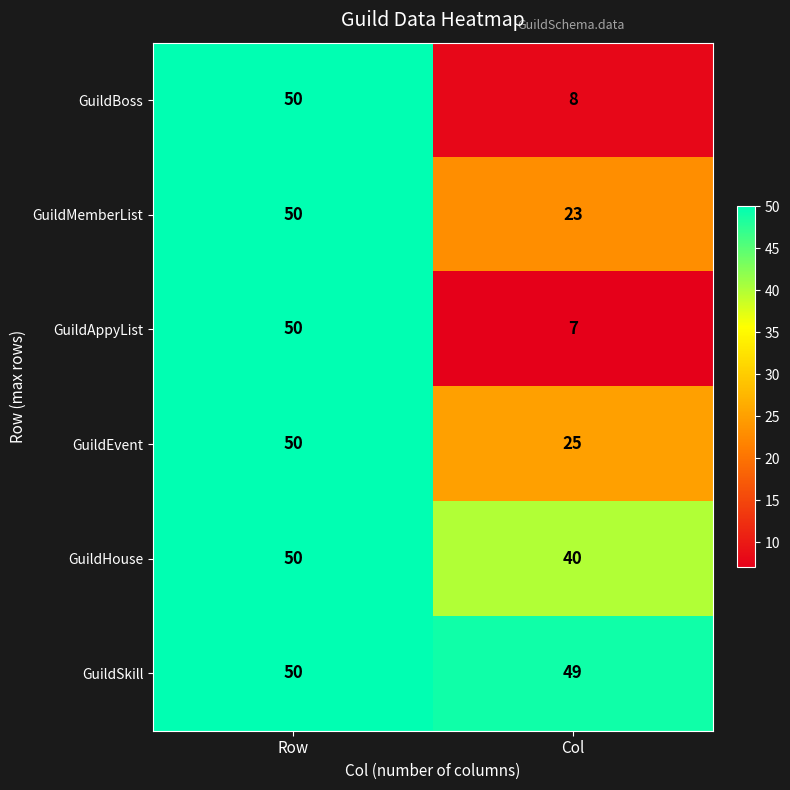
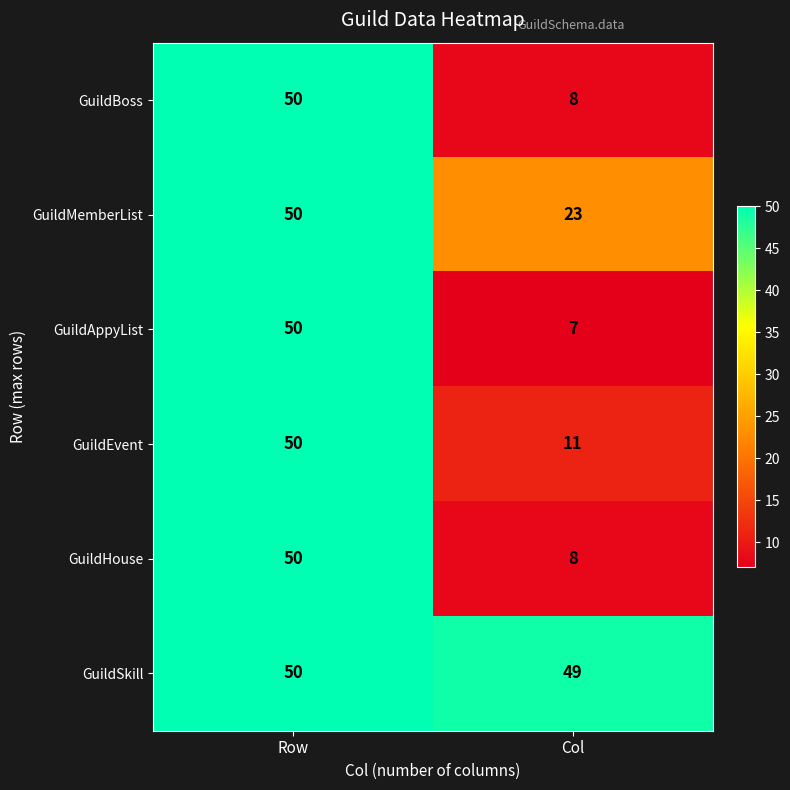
  {
    "GuildBoss": {
      "Row": 50,
      "Col": 8
    },
    "GuildMemberList": {
      "Row": 50,
      "Col": 23
    },
    "GuildAppyList": {
      "Row": 50,
      "Col": 7
    },
    "GuildEvent": {
      "Row": 50,
-     "Col": 25
+     "Col": 11
    },
    "GuildHouse": {
      "Row": 50,
-     "Col": 40
+     "Col": 8
    },
    "GuildSkill": {
      "Row": 50,
      "Col": 49
    }
  }
